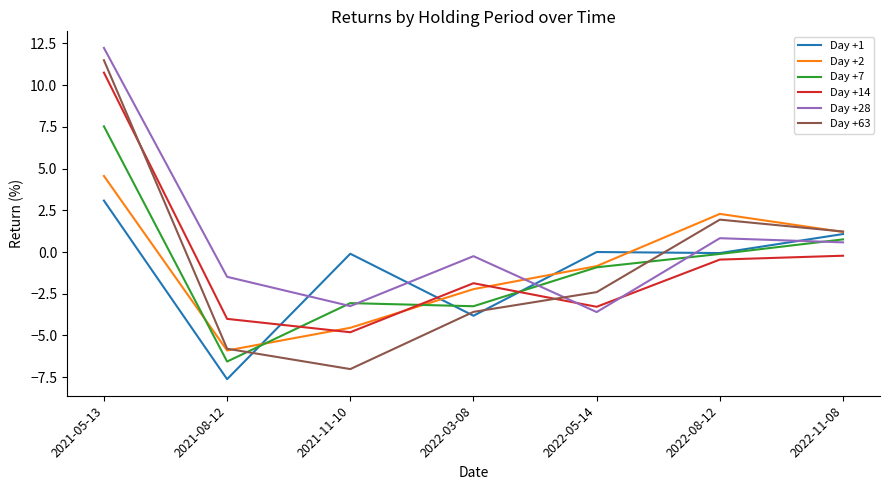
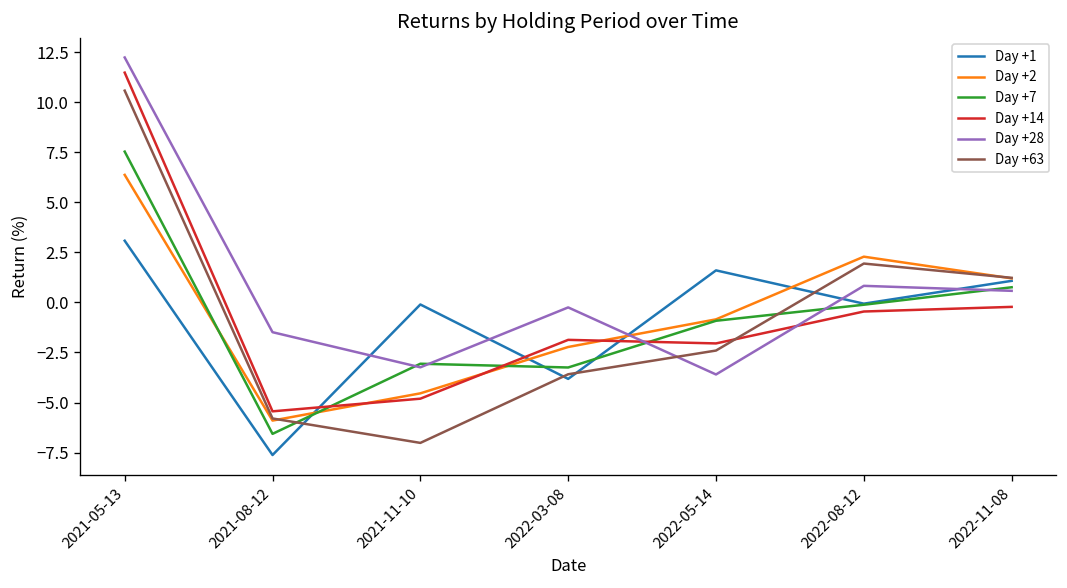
  {
    "Day +1": {
      "2021-05-13": 3.1,
      "2021-08-12": -7.6,
      "2021-11-10": -0.1,
      "2022-03-08": -3.8,
-     "2022-05-14": 0.0
+     "2022-05-14": 1.6
    },
    "Day +2": {
-     "2021-05-13": 4.6,
+     "2021-05-13": 6.4,
      "2021-11-10": -4.5,
      "2022-03-08": -2.2,
      "2022-08-12": 2.3
    },
    "Day +7": {
      "2021-05-13": 7.5,
      "2021-08-12": -6.6,
      "2021-11-10": -3.1,
      "2022-03-08": -3.2,
      "2022-11-08": 0.8
    },
    "Day +14": {
-     "2021-05-13": 10.7,
-     "2021-08-12": -4.0,
+     "2021-05-13": 11.5,
+     "2021-08-12": -5.4,
      "2021-11-10": -4.8,
      "2022-03-08": -1.9,
-     "2022-05-14": -3.3,
+     "2022-05-14": -2.0,
      "2022-08-12": -0.5,
      "2022-11-08": -0.2
    },
    "Day +28": {
      "2021-05-13": 12.2,
      "2021-08-12": -1.5,
      "2021-11-10": -3.2,
      "2022-03-08": -0.2,
      "2022-05-14": -3.6,
      "2022-08-12": 0.8,
      "2022-11-08": 0.6
    },
    "Day +63": {
-     "2021-05-13": 11.5,
+     "2021-05-13": 10.6,
      "2021-11-10": -7.0,
      "2022-03-08": -3.6,
      "2022-05-14": -2.4,
      "2022-08-12": 1.9
    }
  }
